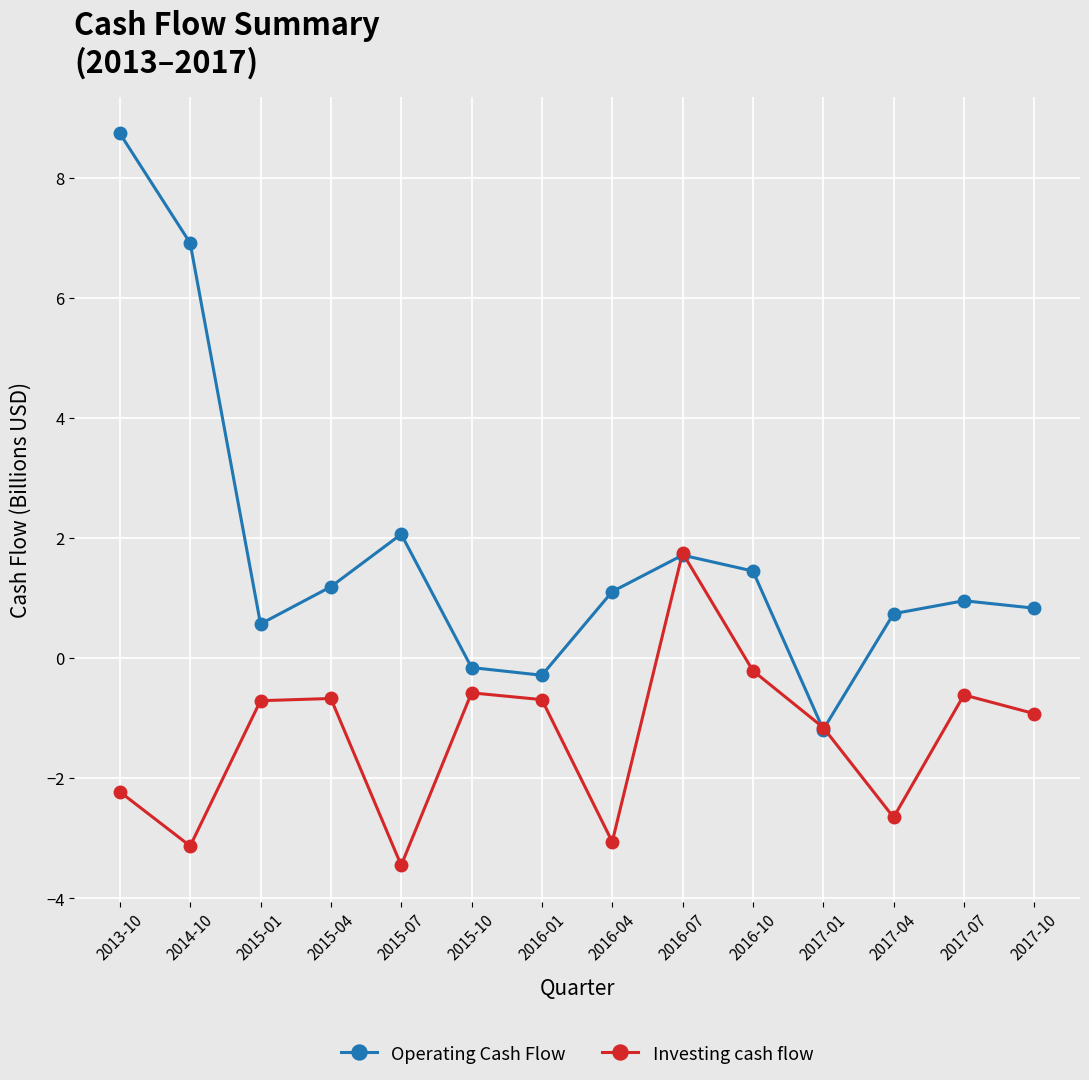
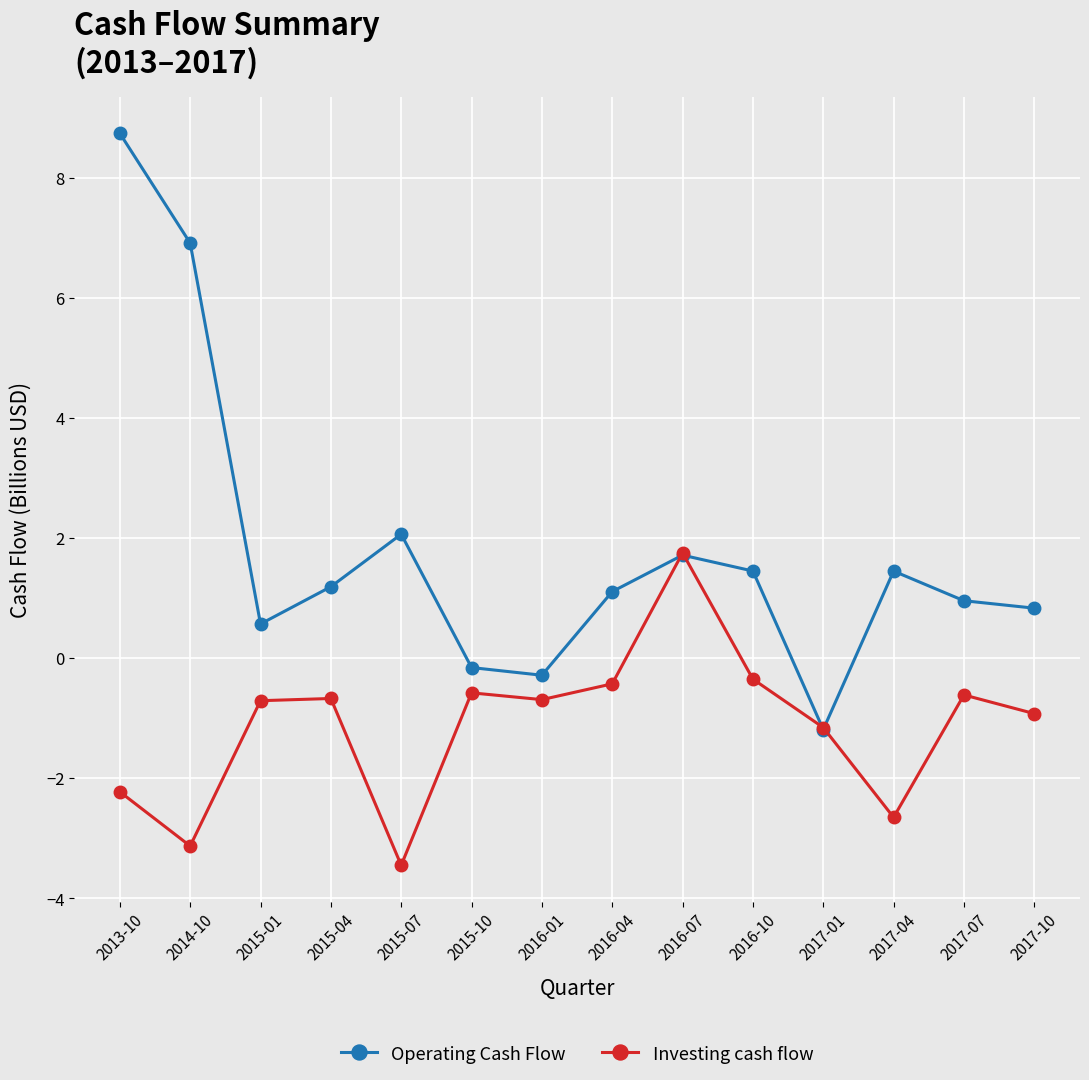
  {
    "Operating Cash Flow": {
      "2013-10": 8.7,
      "2014-10": 6.9,
      "2015-01": 0.6,
      "2015-04": 1.2,
      "2015-07": 2.1,
      "2015-10": -0.2,
      "2016-01": -0.3,
      "2016-04": 1.1,
      "2016-10": 1.4,
-     "2017-04": 0.7,
+     "2017-04": 1.4,
      "2017-07": 1.0,
      "2017-10": 0.8
    },
    "Investing cash flow": {
      "2013-10": -2.2,
      "2014-10": -3.1,
      "2015-01": -0.7,
      "2015-04": -0.7,
      "2015-07": -3.5,
      "2015-10": -0.6,
      "2016-01": -0.7,
-     "2016-04": -3.1,
-     "2016-10": -0.2,
+     "2016-04": -0.4,
+     "2016-10": -0.4,
      "2017-04": -2.7,
      "2017-07": -0.6,
      "2017-10": -0.9
    }
  }
